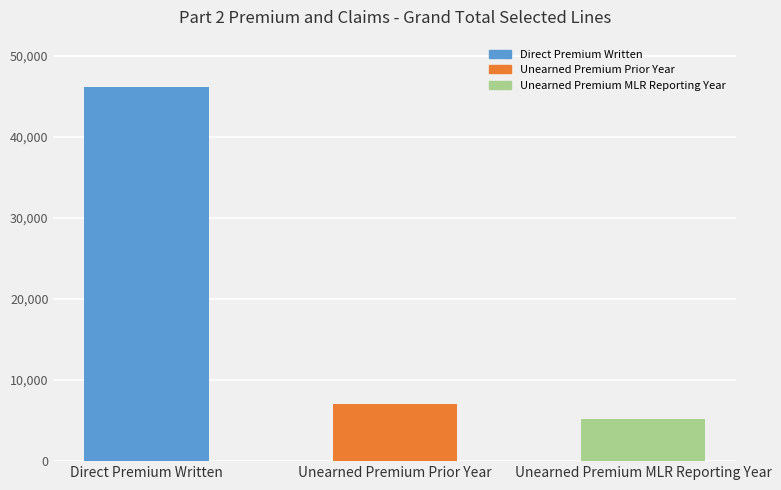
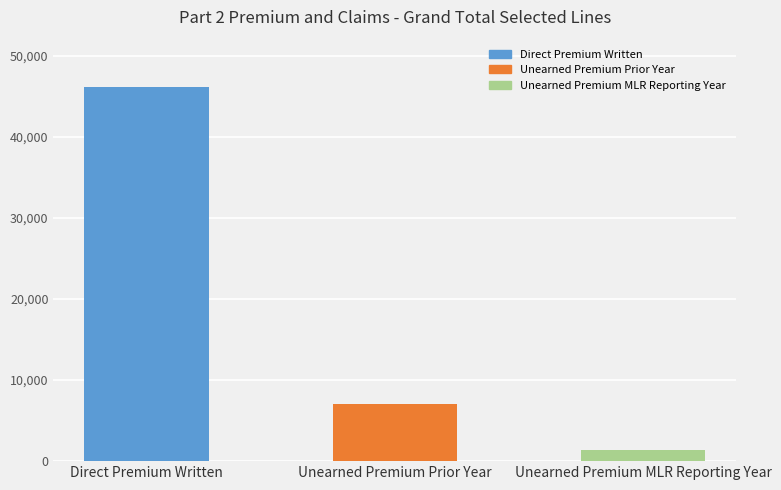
  {
    "Direct Premium Written": "46,000",
    "Unearned Premium Prior Year": "7,000",
-   "Unearned Premium MLR Reporting Year": "5,000"
+   "Unearned Premium MLR Reporting Year": "1,000"
  }
